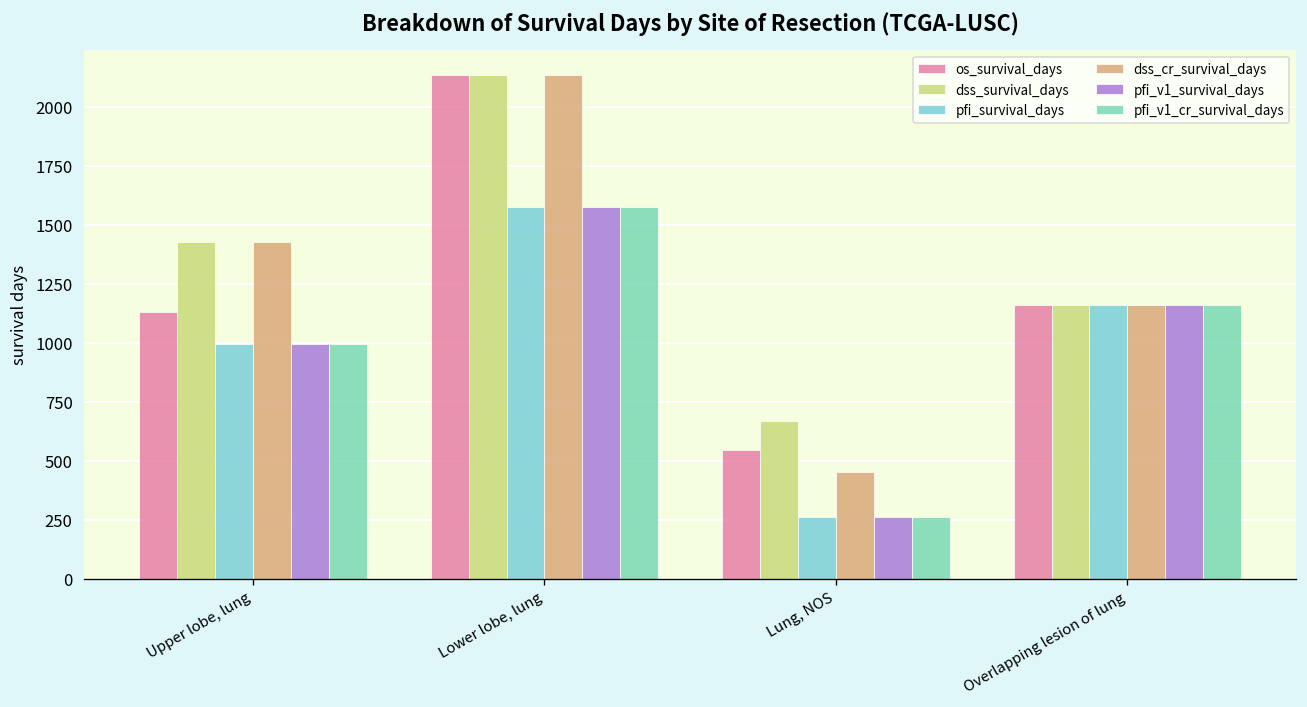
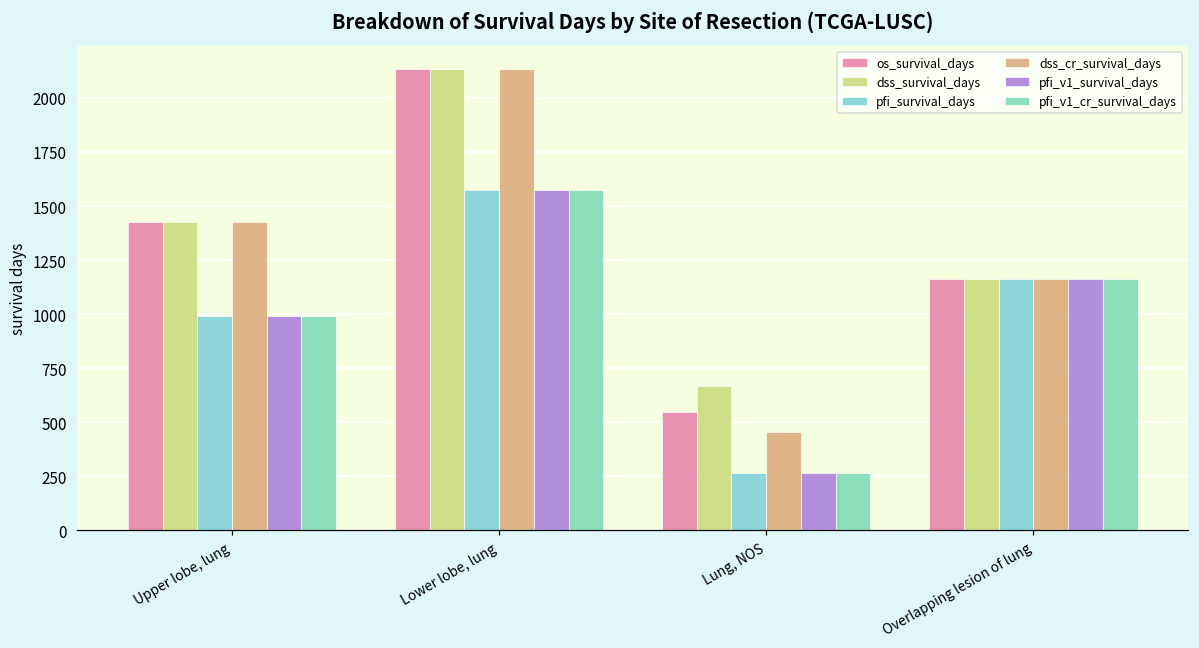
  {
    "os_survival_days": {
-     "Upper lobe, lung": 1130,
+     "Upper lobe, lung": 1430,
      "Lower lobe, lung": 2130,
      "Lung, NOS": 550,
      "Overlapping lesion of lung": 1160
    },
    "pfi_v1_survival_days": {
      "Upper lobe, lung": 990,
      "Lower lobe, lung": 1580,
      "Lung, NOS": 260,
      "Overlapping lesion of lung": 1160
    }
  }
